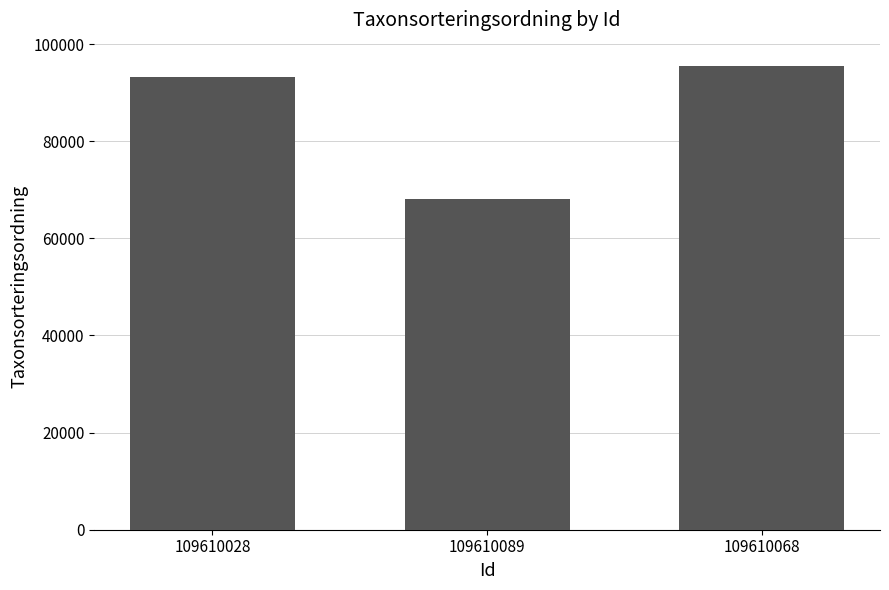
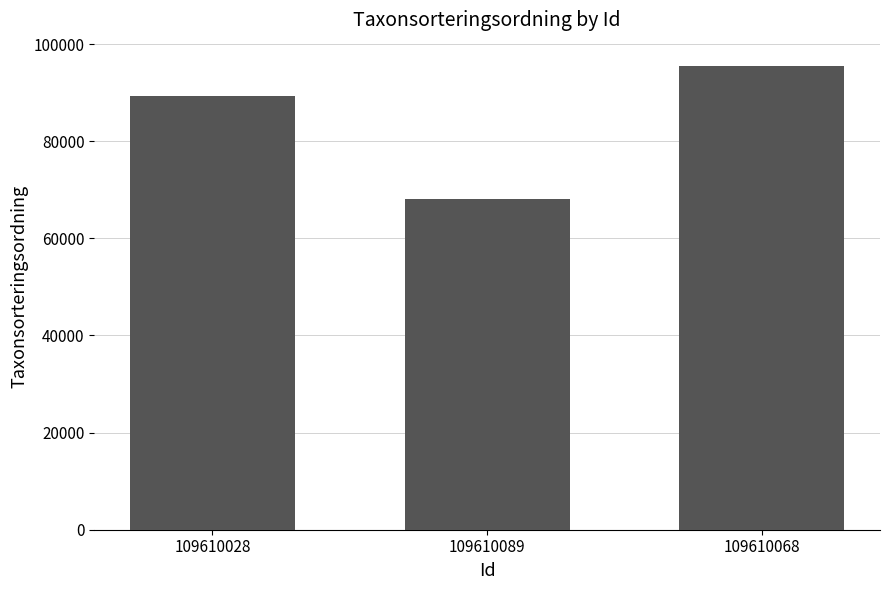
  {
-   "109610028": 93000,
+   "109610028": 89000,
    "109610089": 68000,
    "109610068": 96000
  }
